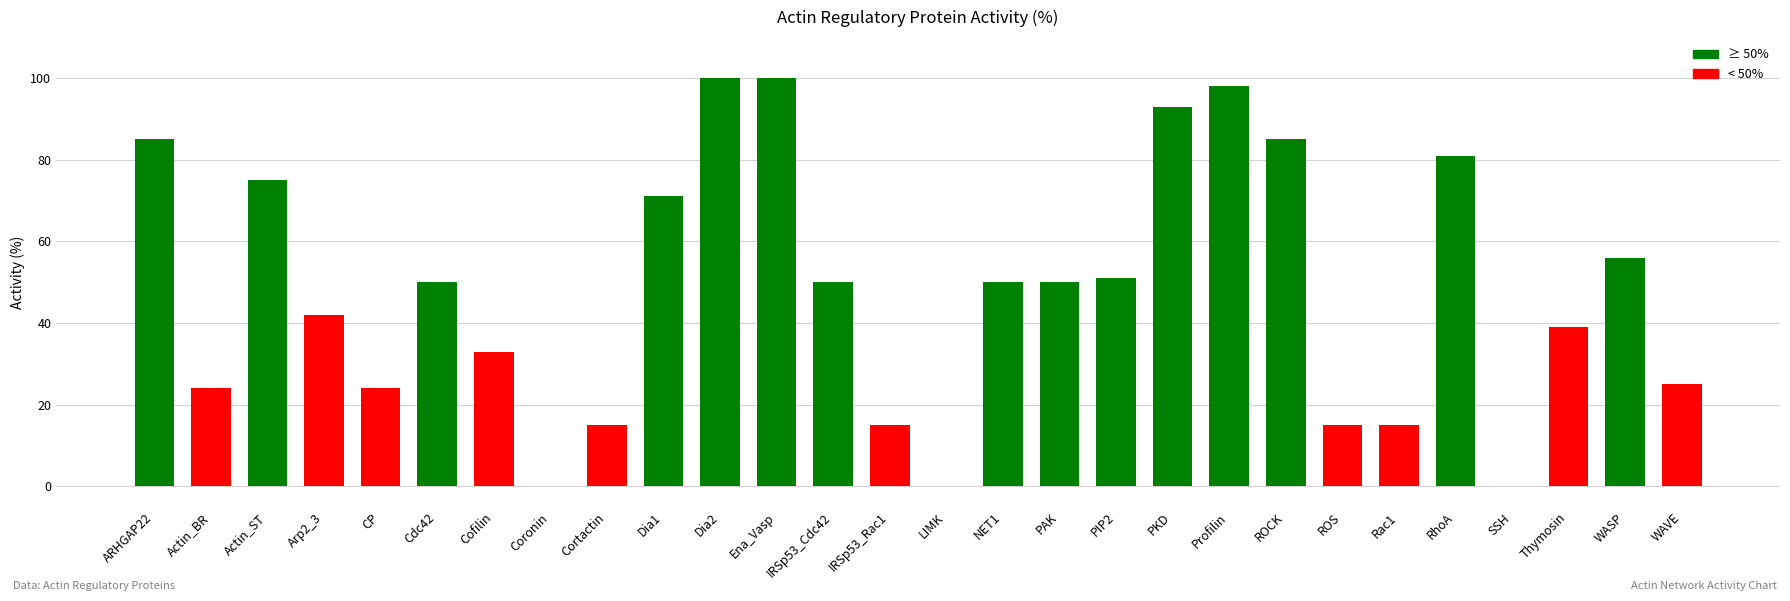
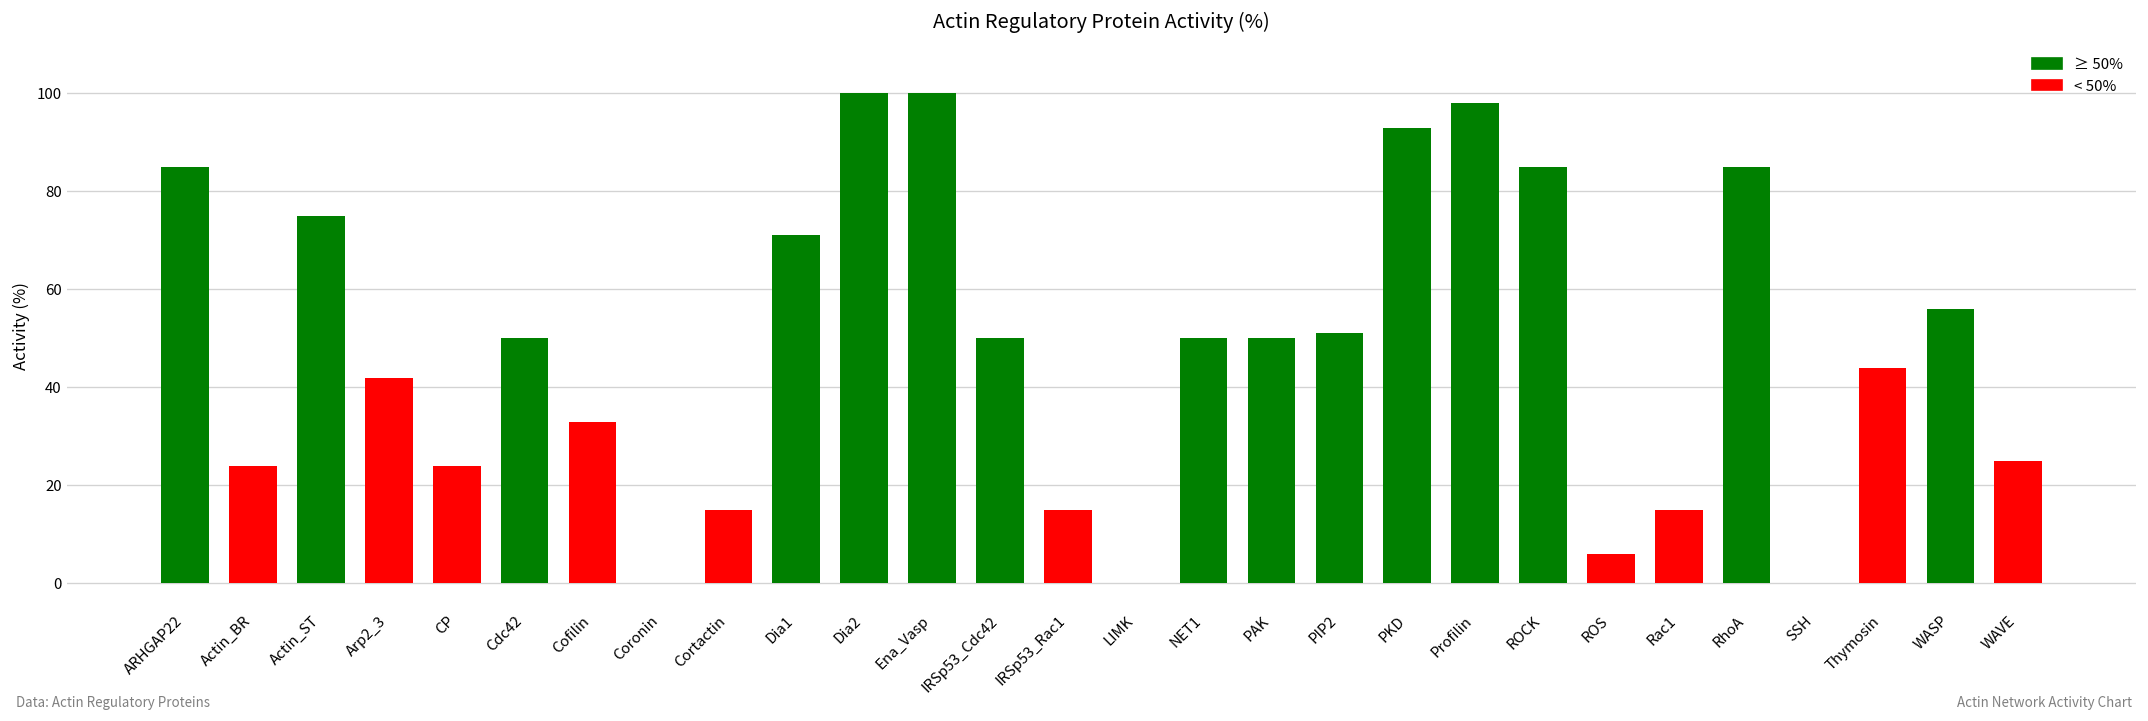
  {
    "ARHGAP22": 85,
    "Actin_BR": 24,
    "Actin_ST": 75,
    "Arp2_3": 42,
    "CP": 24,
    "Cdc42": 50,
    "Cofilin": 33,
    "Coronin": 0,
    "Cortactin": 15,
    "Dia1": 71,
    "Dia2": 100,
    "Ena_Vasp": 100,
    "IRSp53_Cdc42": 50,
    "IRSp53_Rac1": 15,
    "LIMK": 0,
    "NET1": 50,
    "PAK": 50,
    "PIP2": 51,
    "PKD": 93,
    "Profilin": 98,
    "ROCK": 85,
-   "ROS": 15,
+   "ROS": 6,
    "Rac1": 15,
-   "RhoA": 81,
+   "RhoA": 85,
    "SSH": 0,
-   "Thymosin": 39,
+   "Thymosin": 44,
    "WASP": 56,
    "WAVE": 25
  }
